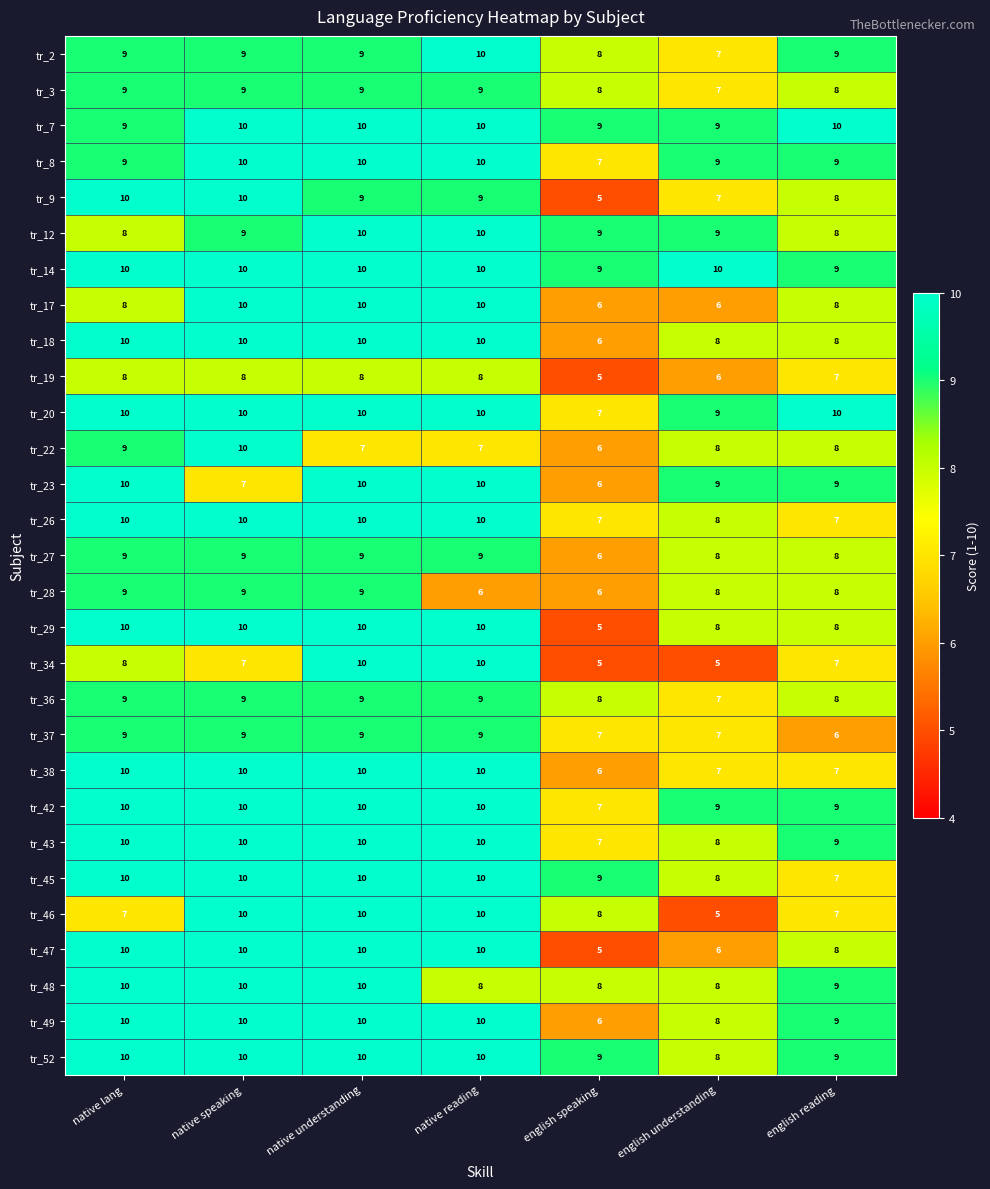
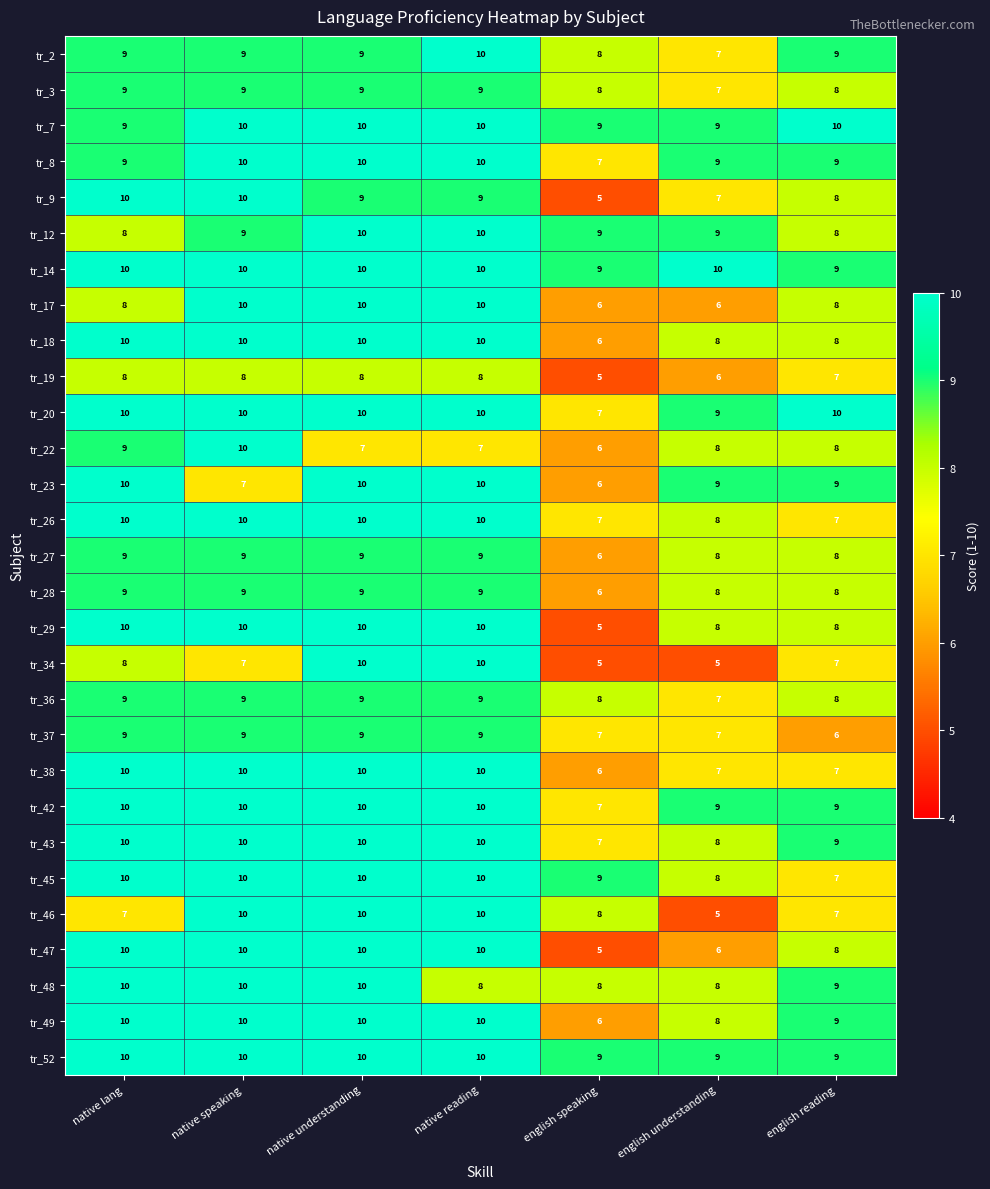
  {
    "tr_28": {
      "native lang": 9,
      "native speaking": 9,
      "native understanding": 9,
-     "native reading": 6,
+     "native reading": 9,
      "english speaking": 6,
      "english understanding": 8,
      "english reading": 8
    },
    "tr_52": {
      "native lang": 10,
      "native speaking": 10,
      "native understanding": 10,
      "native reading": 10,
      "english speaking": 9,
-     "english understanding": 8,
+     "english understanding": 9,
      "english reading": 9
    }
  }
